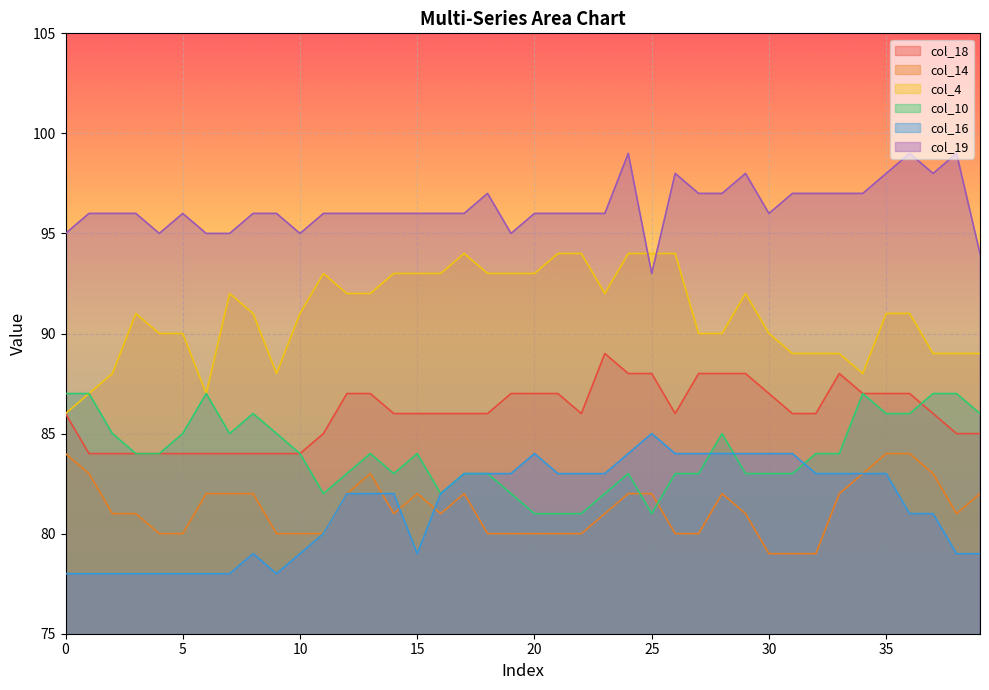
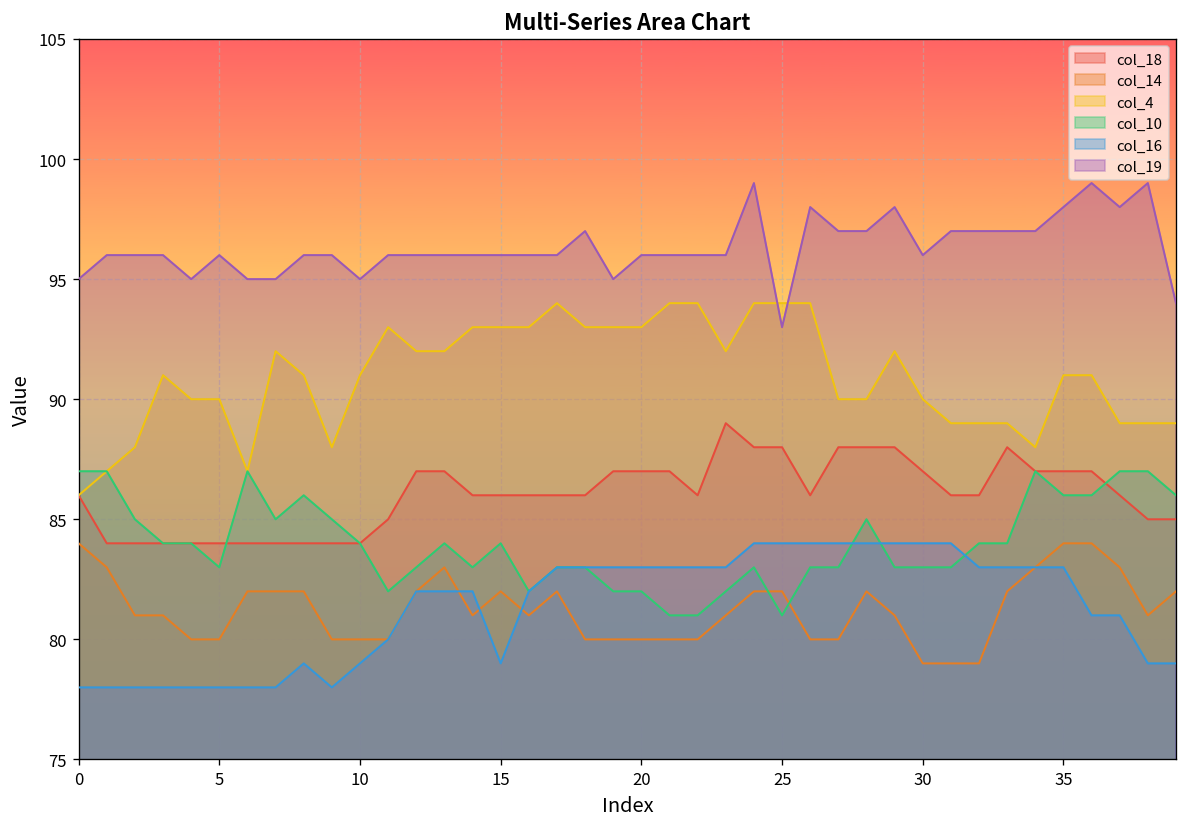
  {
    "col_10": {
      "0": 87,
-     "5": 85,
+     "5": 83,
      "15": 84,
-     "20": 81,
+     "20": 82,
      "25": 81,
      "30": 83,
      "35": 86
    },
    "col_16": {
      "0": 78,
      "5": 78,
      "10": 79,
      "15": 79,
-     "20": 84,
-     "25": 85,
+     "20": 83,
+     "25": 84,
      "30": 84,
      "35": 83
    },
    "col_19": {
      "0": 95,
      "5": 96,
      "10": 95,
      "15": 96,
      "20": 96,
      "25": 93,
      "30": 96,
      "35": 98
    }
  }
